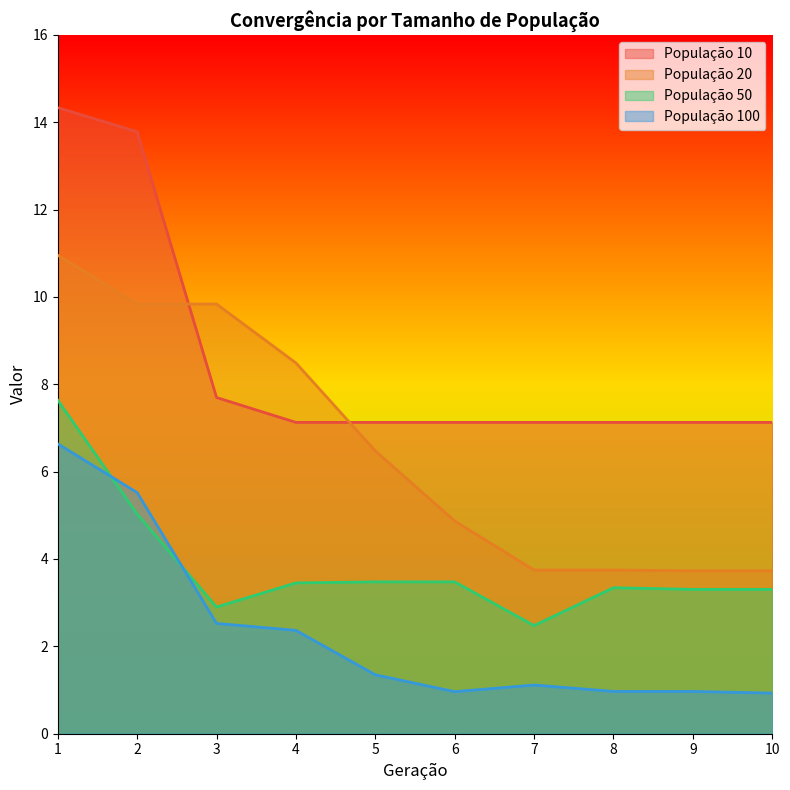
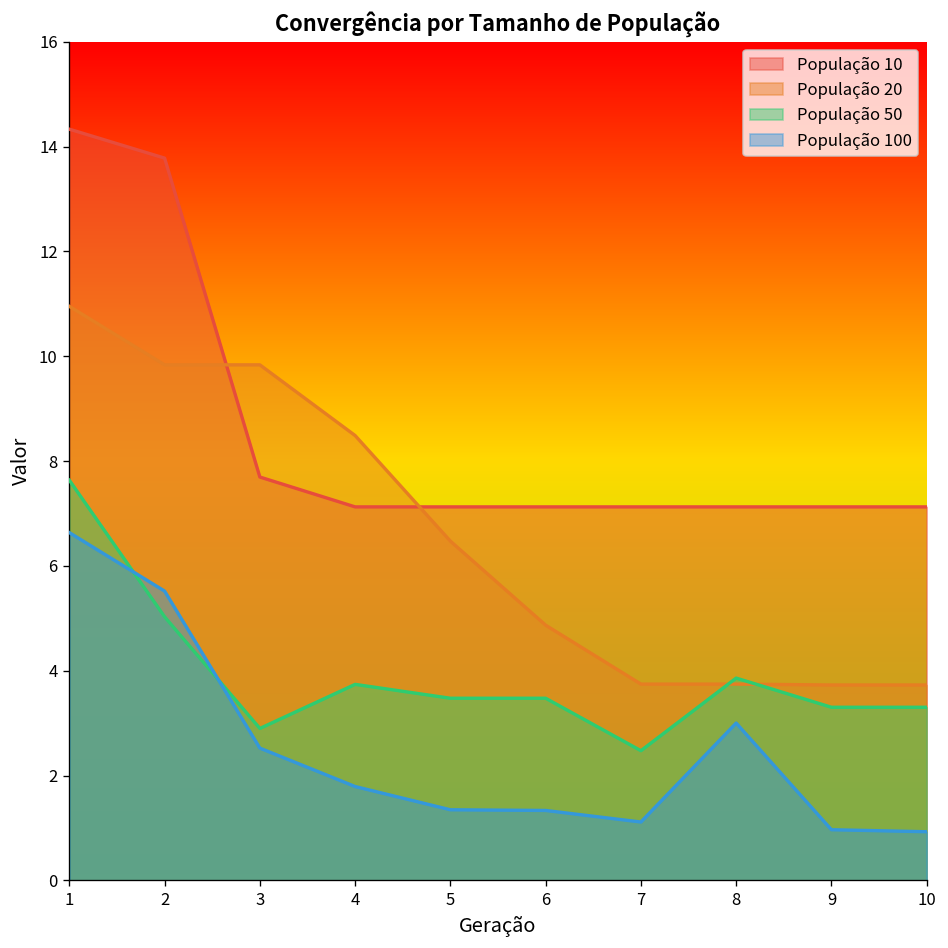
  {
    "População 50": {
      "1": 7.6,
      "2": 5.0,
      "3": 2.9,
-     "4": 3.5,
+     "4": 3.7,
      "5": 3.5,
      "6": 3.5,
      "7": 2.5,
-     "8": 3.3,
+     "8": 3.9,
      "9": 3.3,
      "10": 3.3
    },
    "População 100": {
      "1": 6.6,
      "2": 5.5,
      "3": 2.5,
-     "4": 2.4,
+     "4": 1.8,
      "5": 1.3,
-     "6": 1.0,
+     "6": 1.3,
      "7": 1.1,
-     "8": 1.0,
+     "8": 3.0,
      "9": 1.0,
      "10": 0.9
    }
  }
